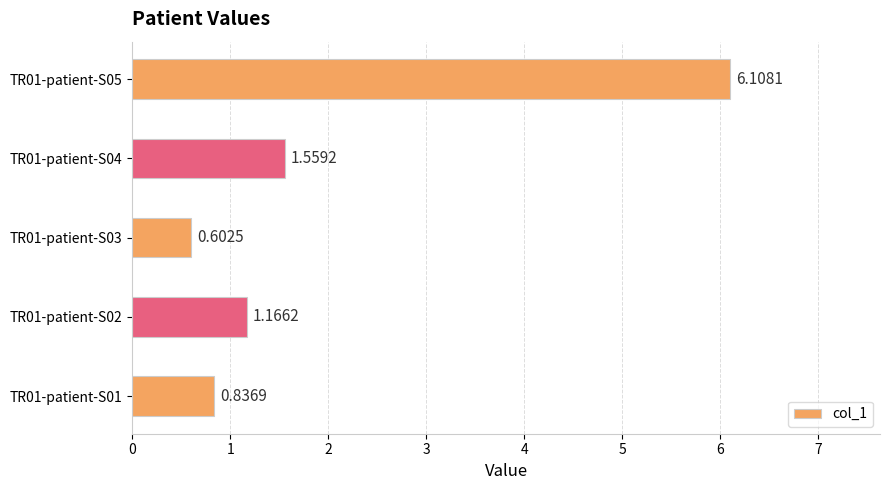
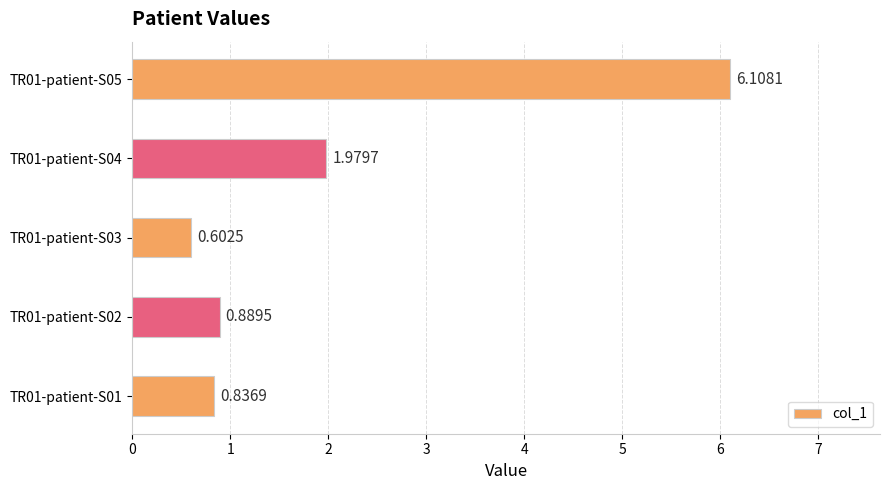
  {
    "TR01-patient-S05": 6.1081,
-   "TR01-patient-S04": 1.5592,
+   "TR01-patient-S04": 1.9797,
    "TR01-patient-S03": 0.6025,
-   "TR01-patient-S02": 1.1662,
+   "TR01-patient-S02": 0.8895,
    "TR01-patient-S01": 0.8369
  }
